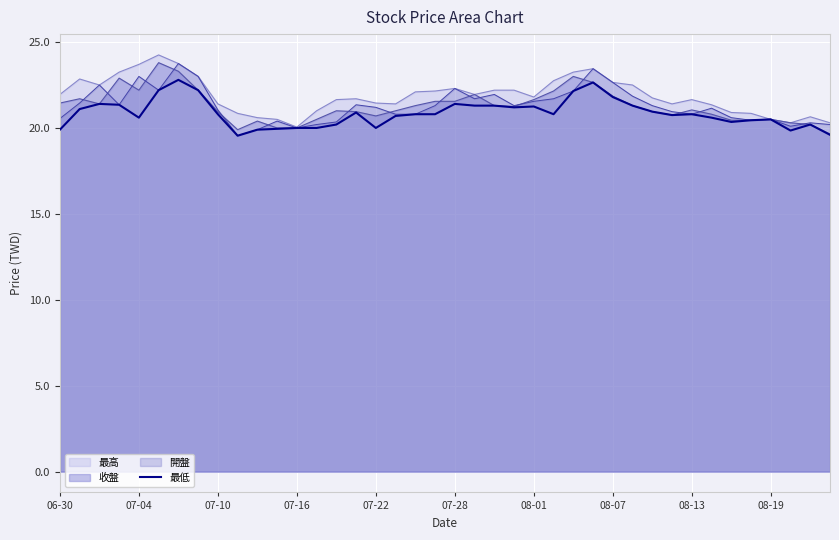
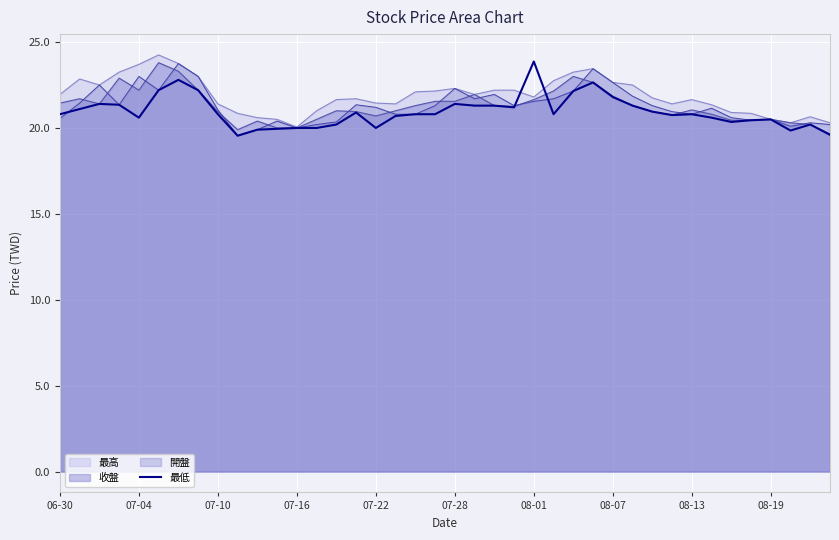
  {
    "最低": {
-     "06-30": 19.9,
+     "06-30": 20.8,
      "07-04": 20.6,
      "07-10": 20.8,
      "07-22": 20.0,
      "07-28": 21.4,
-     "08-01": 21.3
+     "08-01": 23.9
    }
  }
